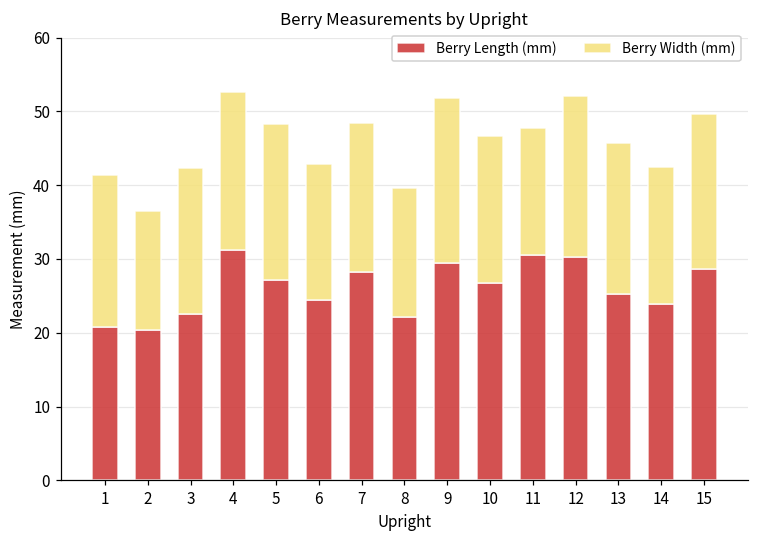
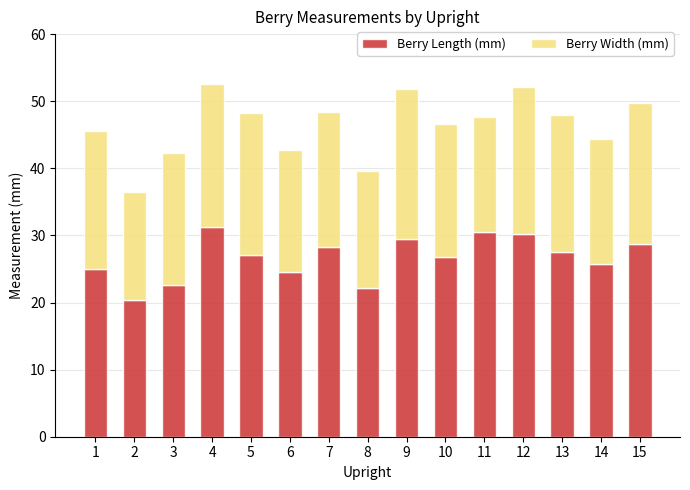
  {
    "Berry Length (mm)": {
-     "1": 21,
+     "1": 25,
      "2": 20,
      "3": 23,
      "4": 31,
      "5": 27,
      "6": 25,
      "7": 28,
      "8": 22,
      "9": 30,
      "10": 27,
      "11": 31,
      "12": 30,
-     "13": 25,
-     "14": 24,
+     "13": 28,
+     "14": 26,
      "15": 29
    },
    "Berry Width (mm)": {
      "1": 21,
      "2": 16,
      "3": 20,
      "4": 21,
      "5": 21,
      "6": 18,
      "7": 20,
      "8": 18,
      "9": 22,
      "10": 20,
      "11": 17,
      "12": 22,
      "13": 20,
      "14": 19,
      "15": 21
    }
  }
